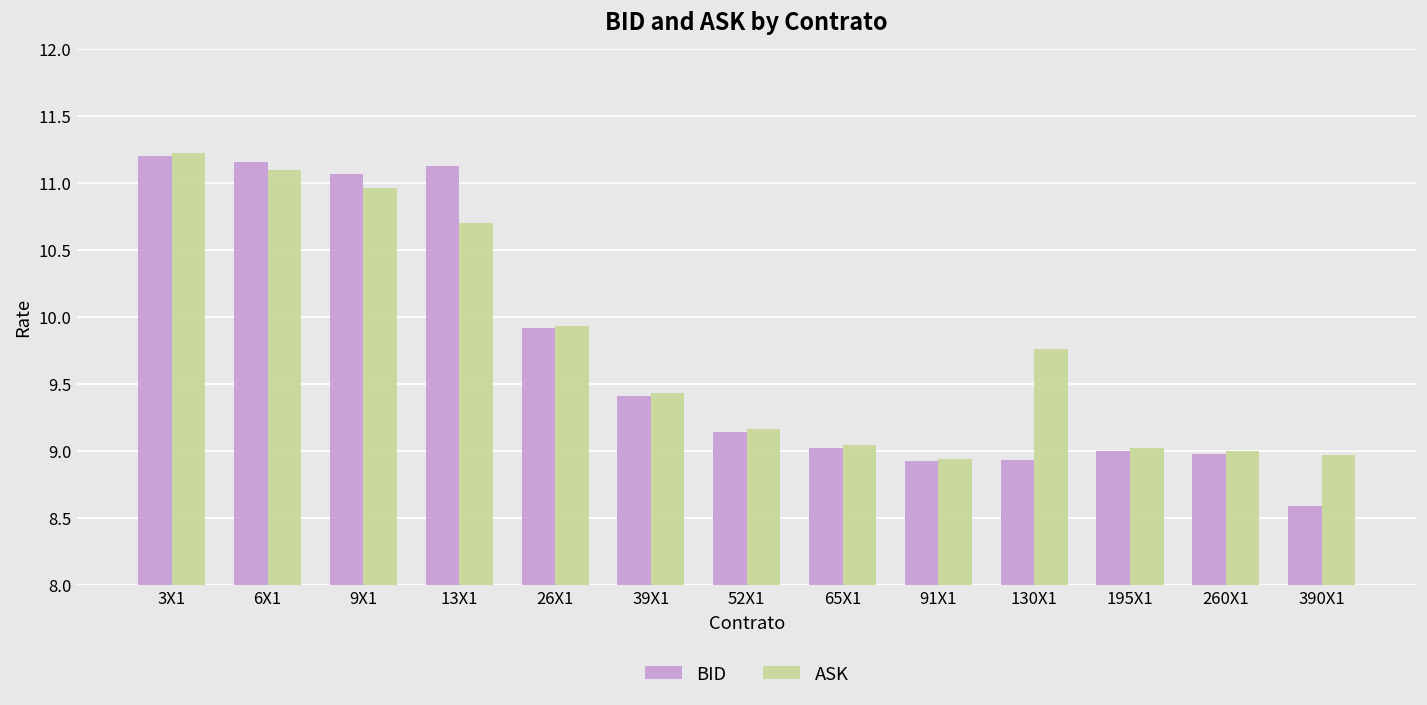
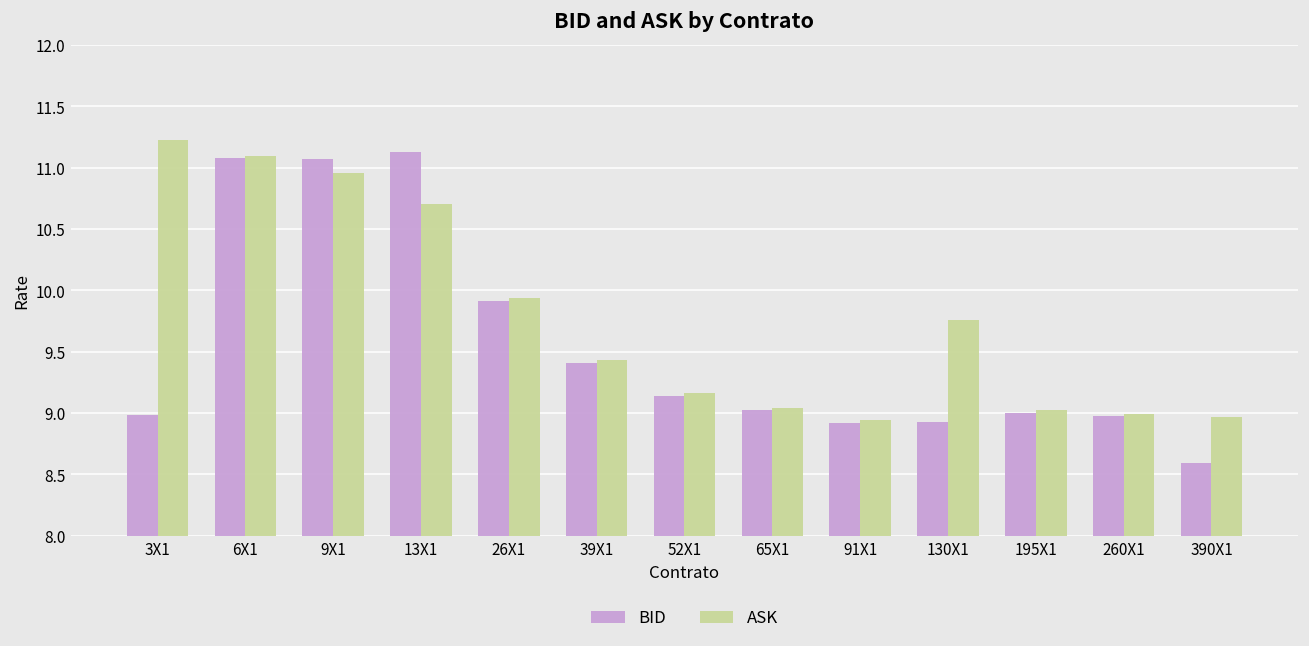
  {
    "BID": {
-     "3X1": 11.21,
-     "6X1": 11.16,
+     "3X1": 8.98,
+     "6X1": 11.08,
      "9X1": 11.07,
      "13X1": 11.13,
      "26X1": 9.92,
      "39X1": 9.41,
      "52X1": 9.14,
      "65X1": 9.02,
      "91X1": 8.92,
      "130X1": 8.93,
      "195X1": 9.00,
      "260X1": 8.98,
      "390X1": 8.59
    },
    "ASK": {
      "3X1": 11.23,
      "6X1": 11.10,
      "9X1": 10.96,
      "13X1": 10.71,
      "26X1": 9.94,
      "39X1": 9.43,
      "52X1": 9.16,
      "65X1": 9.04,
      "91X1": 8.94,
      "130X1": 9.76,
      "195X1": 9.02,
      "260X1": 9.00,
      "390X1": 8.97
    }
  }
